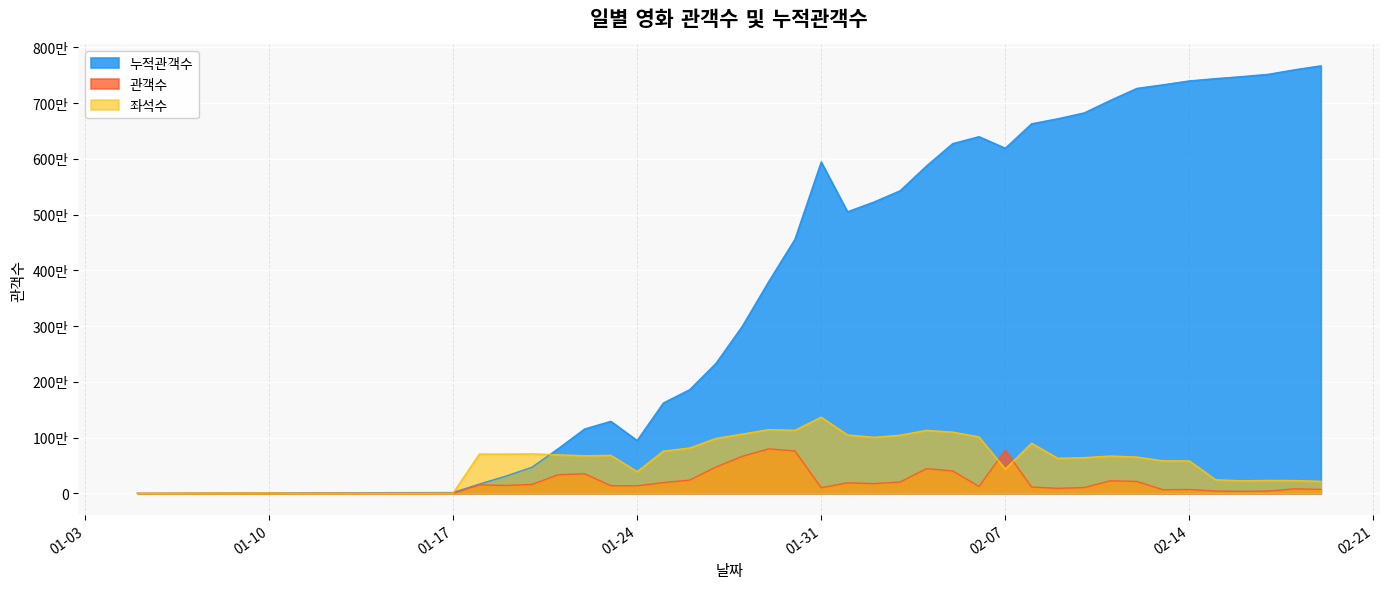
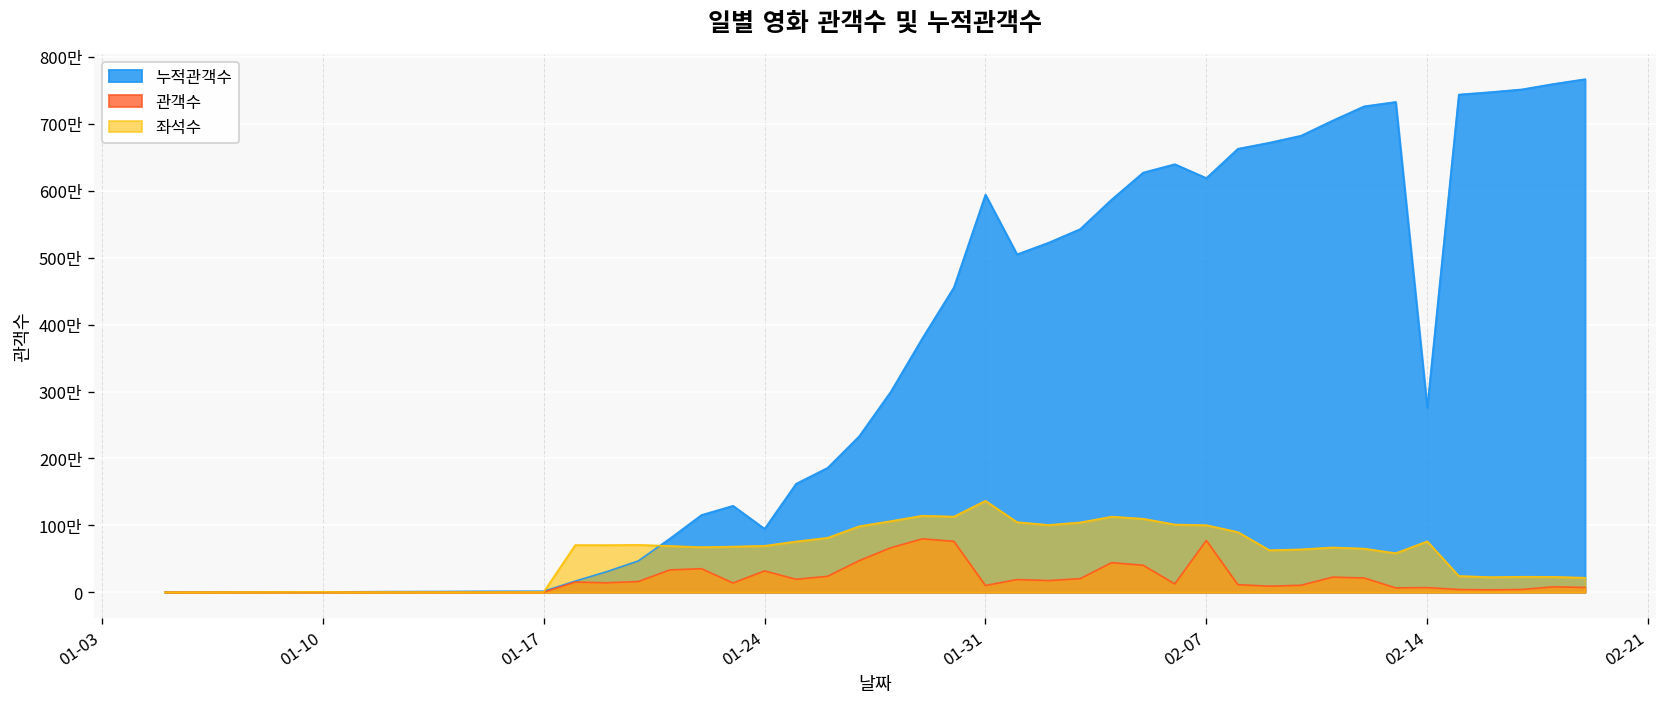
  {
    "누적관객수": {
      "01-24": "90만",
      "01-31": "590만",
      "02-07": "620만",
-     "02-14": "740만"
+     "02-14": "280만"
    },
    "관객수": {
-     "01-24": "10만",
+     "01-24": "30만",
      "01-31": "10만",
      "02-07": "80만",
      "02-14": "10만"
    },
    "좌석수": {
-     "01-24": "40만",
+     "01-24": "70만",
      "01-31": "140만",
-     "02-07": "40만",
-     "02-14": "60만"
+     "02-07": "100만",
+     "02-14": "80만"
    }
  }
